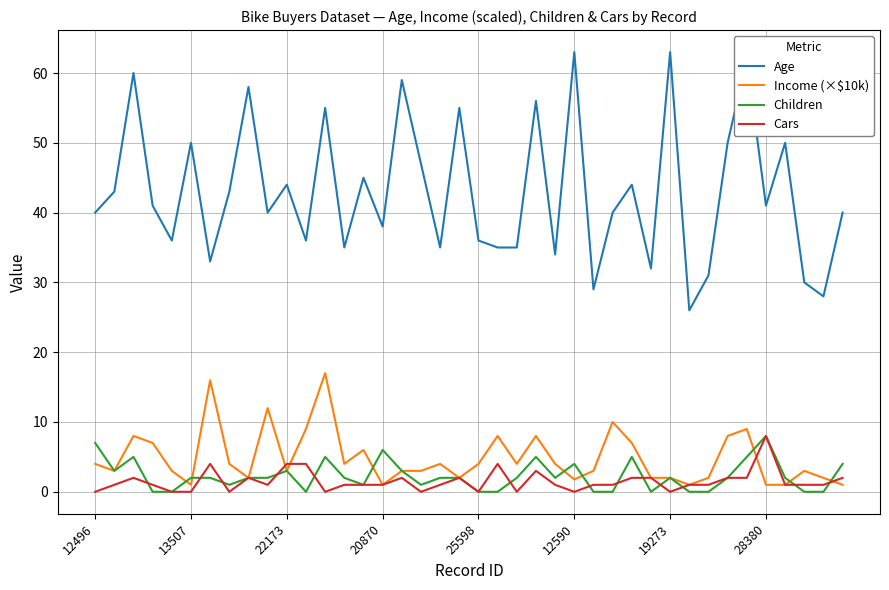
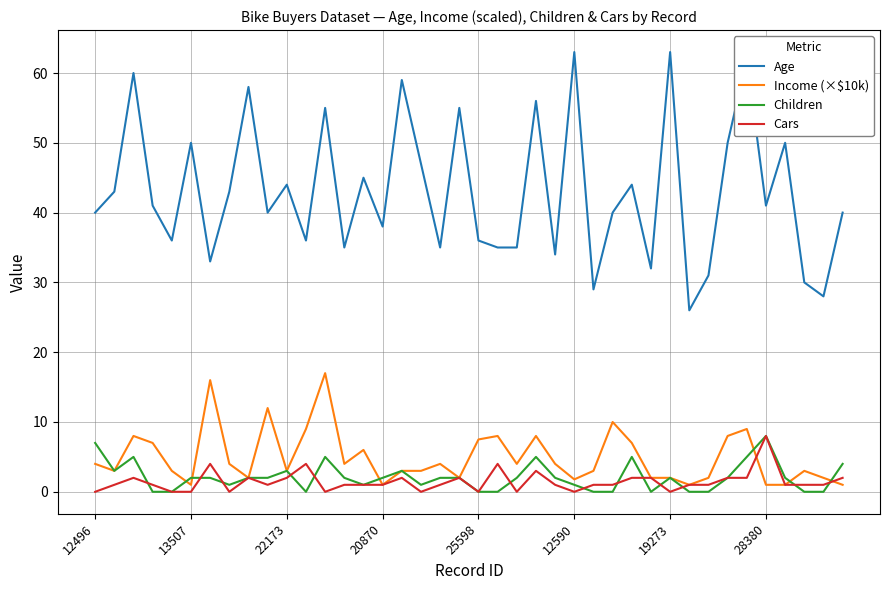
  {
    "Age": {
      "12496": 40,
      "13507": 50,
      "22173": 44,
      "20870": 38,
      "25598": 36,
      "12590": 63,
      "19273": 63,
      "28380": 41
    },
    "Income (×$10k)": {
      "12496": 4,
      "13507": 1,
-     "25598": 4,
+     "25598": 7,
      "12590": 2,
      "28380": 1
    },
    "Children": {
      "12496": 7,
      "13507": 2,
-     "20870": 6,
-     "12590": 4
+     "20870": 2,
+     "12590": 1
    },
    "Cars": {
      "12496": 0,
      "13507": 0,
-     "22173": 4,
+     "22173": 2,
      "12590": 0,
      "19273": 0
    }
  }
